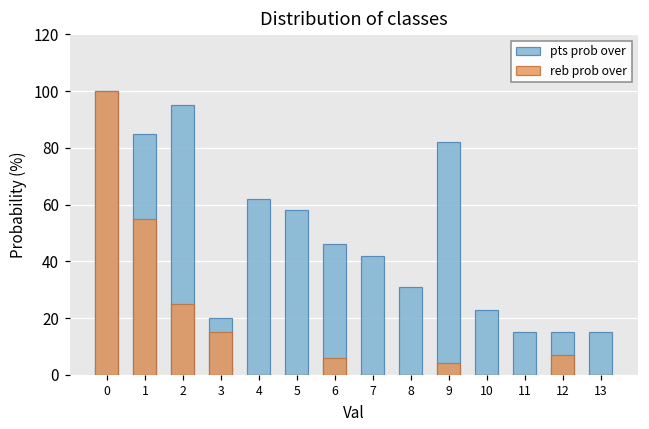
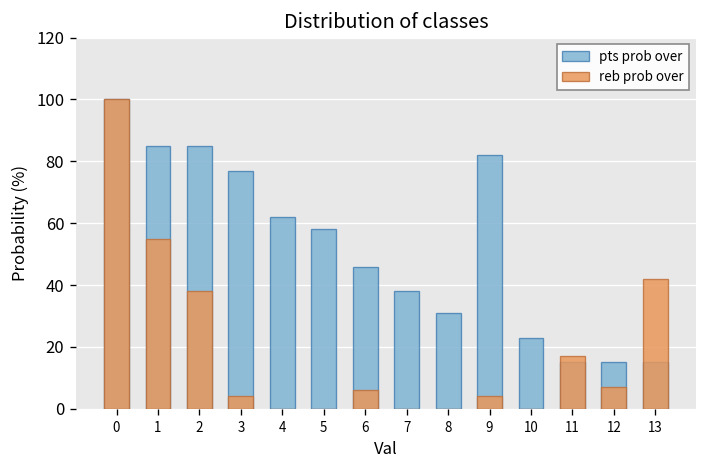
  {
    "pts prob over": {
      "0": 100,
      "1": 85,
-     "2": 95,
-     "3": 20,
+     "2": 85,
+     "3": 77,
      "4": 62,
      "5": 58,
      "6": 46,
-     "7": 42,
+     "7": 38,
      "8": 31,
      "9": 82,
      "10": 23,
      "12": 15
    },
    "reb prob over": {
      "0": 100,
-     "2": 25,
-     "3": 15,
+     "2": 38,
+     "3": 4,
      "4": 0,
      "5": 0,
      "7": 0,
      "8": 0,
      "10": 0,
-     "11": 0,
-     "13": 0
+     "11": 17,
+     "13": 42
    }
  }
